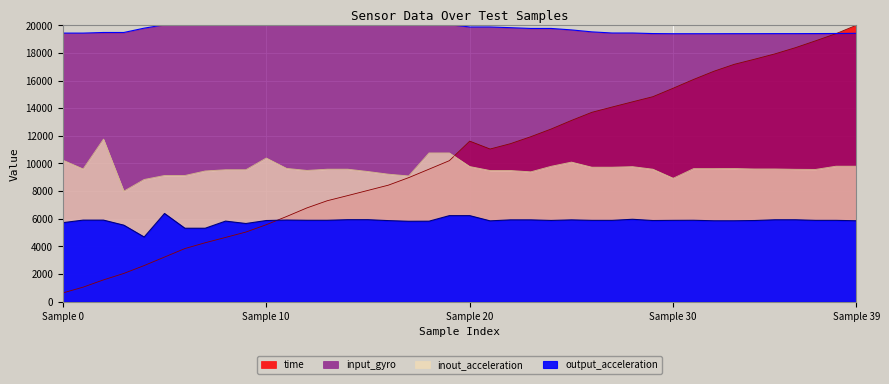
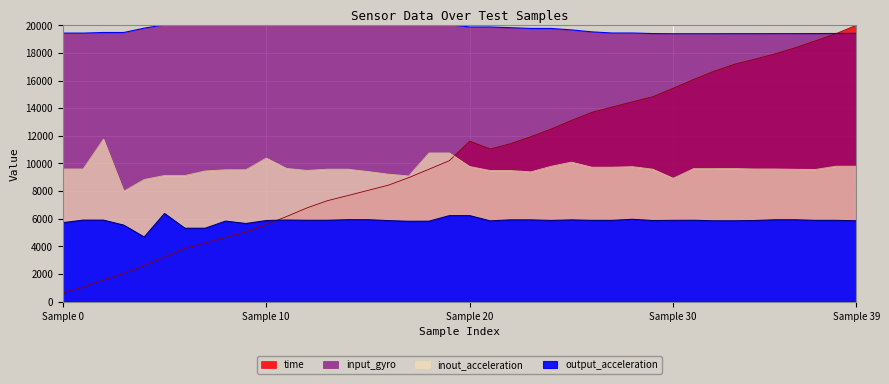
  {
    "time": {
      "Sample 0": 600,
      "Sample 10": 5600,
      "Sample 20": 11600,
      "Sample 30": 15400,
      "Sample 39": 20000
    },
    "input_gyro": {
      "Sample 0": 19400,
      "Sample 20": 19900,
      "Sample 30": 19400,
      "Sample 39": 19400
    },
    "inout_acceleration": {
-     "Sample 0": 10200,
+     "Sample 0": 9600,
      "Sample 10": 10400,
      "Sample 20": 9800,
      "Sample 30": 8900,
      "Sample 39": 9800
    },
    "output_acceleration": {
      "Sample 0": 5700,
      "Sample 10": 5900,
      "Sample 20": 6200,
      "Sample 30": 5900,
      "Sample 39": 5900
    }
  }
